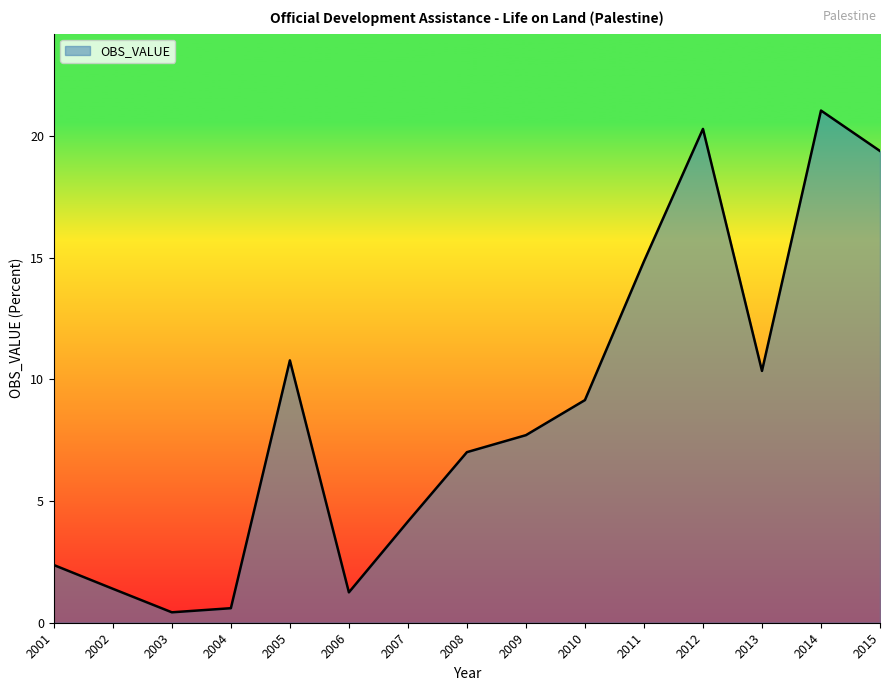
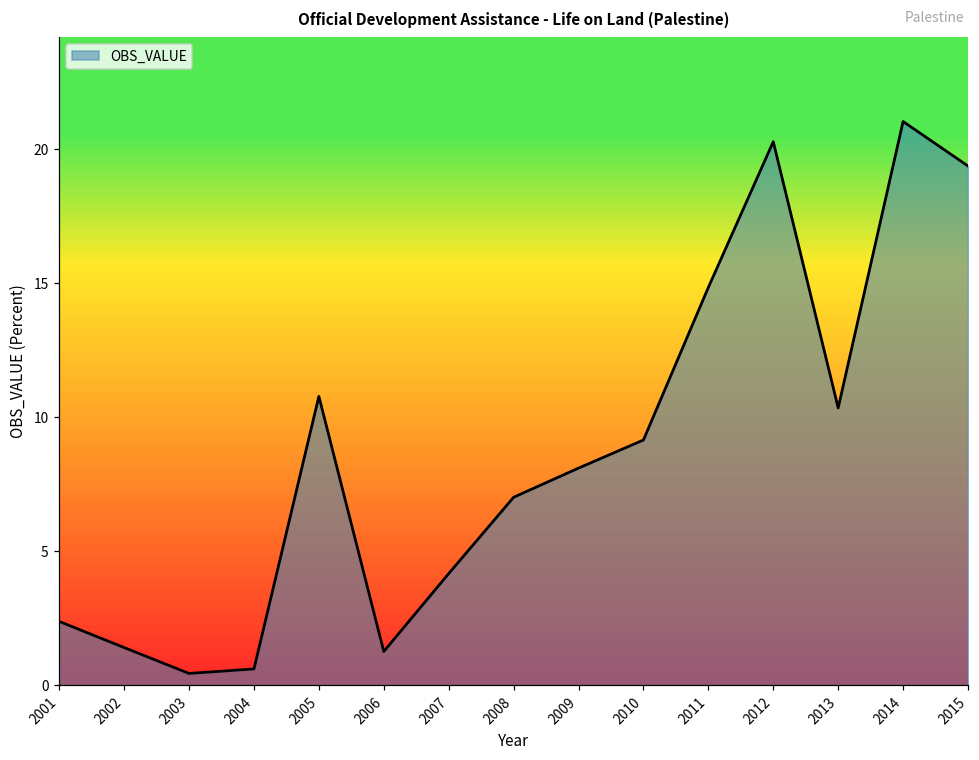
  {
    "2001": 2.4,
    "2002": 1.4,
    "2003": 0.4,
    "2004": 0.6,
    "2005": 10.8,
    "2006": 1.2,
    "2007": 4.2,
    "2008": 7.0,
-   "2009": 7.7,
+   "2009": 8.1,
    "2010": 9.1,
    "2011": 14.8,
    "2012": 20.3,
    "2013": 10.3,
    "2014": 21.0,
    "2015": 19.4
  }
